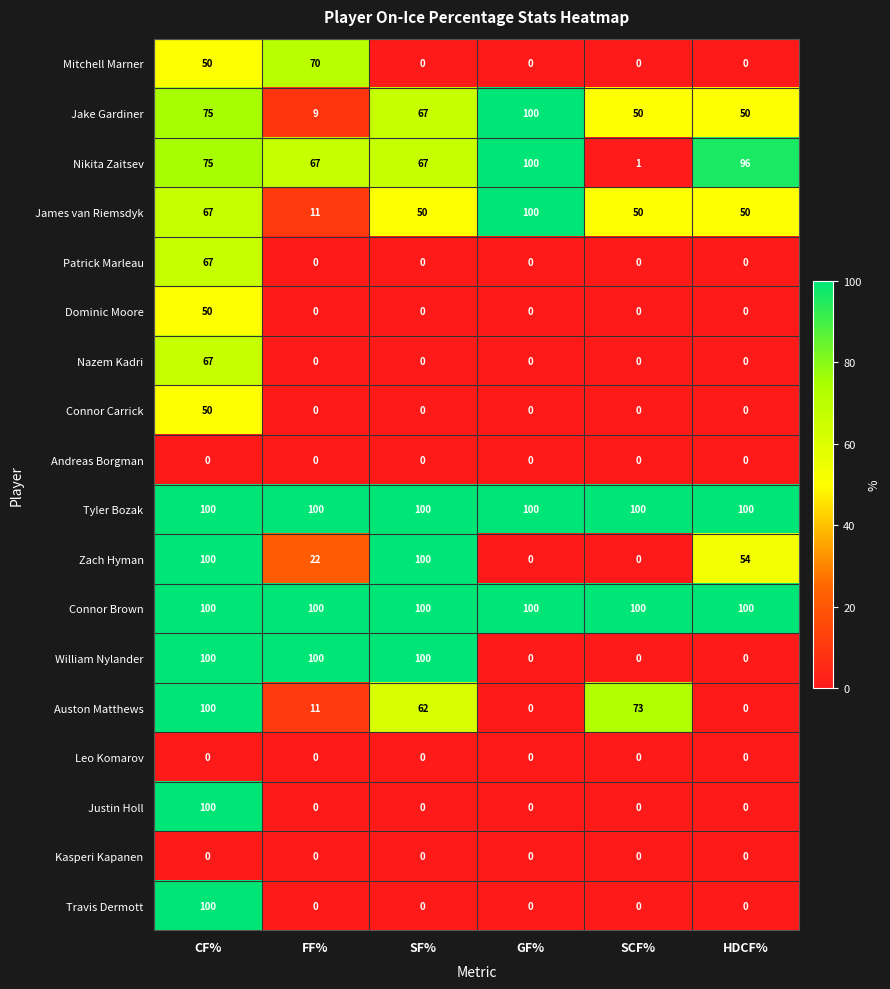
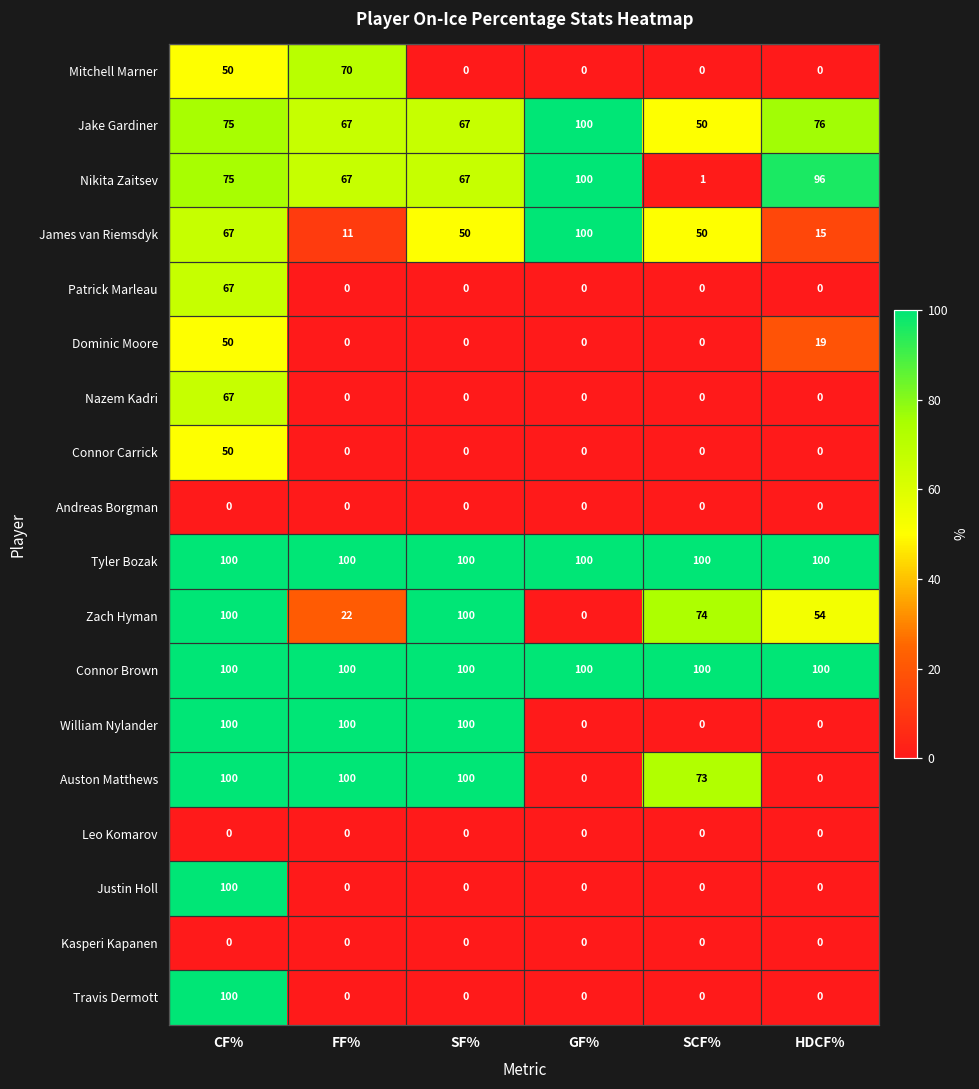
  {
    "Mitchell Marner": {
      "CF%": 50,
      "FF%": 70,
      "SF%": 0,
      "GF%": 0,
      "SCF%": 0,
      "HDCF%": 0
    },
    "Jake Gardiner": {
      "CF%": 75,
-     "FF%": 9,
+     "FF%": 67,
      "SF%": 67,
      "GF%": 100,
      "SCF%": 50,
-     "HDCF%": 50
+     "HDCF%": 76
    },
    "Nikita Zaitsev": {
      "CF%": 75,
      "FF%": 67,
      "SF%": 67,
      "GF%": 100,
      "SCF%": 1,
      "HDCF%": 96
    },
    "James van Riemsdyk": {
      "CF%": 67,
      "FF%": 11,
      "SF%": 50,
      "GF%": 100,
      "SCF%": 50,
-     "HDCF%": 50
+     "HDCF%": 15
    },
    "Patrick Marleau": {
      "CF%": 67,
      "FF%": 0,
      "SF%": 0,
      "GF%": 0,
      "SCF%": 0,
      "HDCF%": 0
    },
    "Dominic Moore": {
      "CF%": 50,
      "FF%": 0,
      "SF%": 0,
      "GF%": 0,
      "SCF%": 0,
-     "HDCF%": 0
+     "HDCF%": 19
    },
    "Nazem Kadri": {
      "CF%": 67,
      "FF%": 0,
      "SF%": 0,
      "GF%": 0,
      "SCF%": 0,
      "HDCF%": 0
    },
    "Connor Carrick": {
      "CF%": 50,
      "FF%": 0,
      "SF%": 0,
      "GF%": 0,
      "SCF%": 0,
      "HDCF%": 0
    },
    "Andreas Borgman": {
      "CF%": 0,
      "FF%": 0,
      "SF%": 0,
      "GF%": 0,
      "SCF%": 0,
      "HDCF%": 0
    },
    "Tyler Bozak": {
      "CF%": 100,
      "FF%": 100,
      "SF%": 100,
      "GF%": 100,
      "SCF%": 100,
      "HDCF%": 100
    },
    "Zach Hyman": {
      "CF%": 100,
      "FF%": 22,
      "SF%": 100,
      "GF%": 0,
-     "SCF%": 0,
+     "SCF%": 74,
      "HDCF%": 54
    },
    "Connor Brown": {
      "CF%": 100,
      "FF%": 100,
      "SF%": 100,
      "GF%": 100,
      "SCF%": 100,
      "HDCF%": 100
    },
    "William Nylander": {
      "CF%": 100,
      "FF%": 100,
      "SF%": 100,
      "GF%": 0,
      "SCF%": 0,
      "HDCF%": 0
    },
    "Auston Matthews": {
      "CF%": 100,
-     "FF%": 11,
-     "SF%": 62,
+     "FF%": 100,
+     "SF%": 100,
      "GF%": 0,
      "SCF%": 73,
      "HDCF%": 0
    },
    "Leo Komarov": {
      "CF%": 0,
      "FF%": 0,
      "SF%": 0,
      "GF%": 0,
      "SCF%": 0,
      "HDCF%": 0
    },
    "Justin Holl": {
      "CF%": 100,
      "FF%": 0,
      "SF%": 0,
      "GF%": 0,
      "SCF%": 0,
      "HDCF%": 0
    },
    "Kasperi Kapanen": {
      "CF%": 0,
      "FF%": 0,
      "SF%": 0,
      "GF%": 0,
      "SCF%": 0,
      "HDCF%": 0
    },
    "Travis Dermott": {
      "CF%": 100,
      "FF%": 0,
      "SF%": 0,
      "GF%": 0,
      "SCF%": 0,
      "HDCF%": 0
    }
  }
